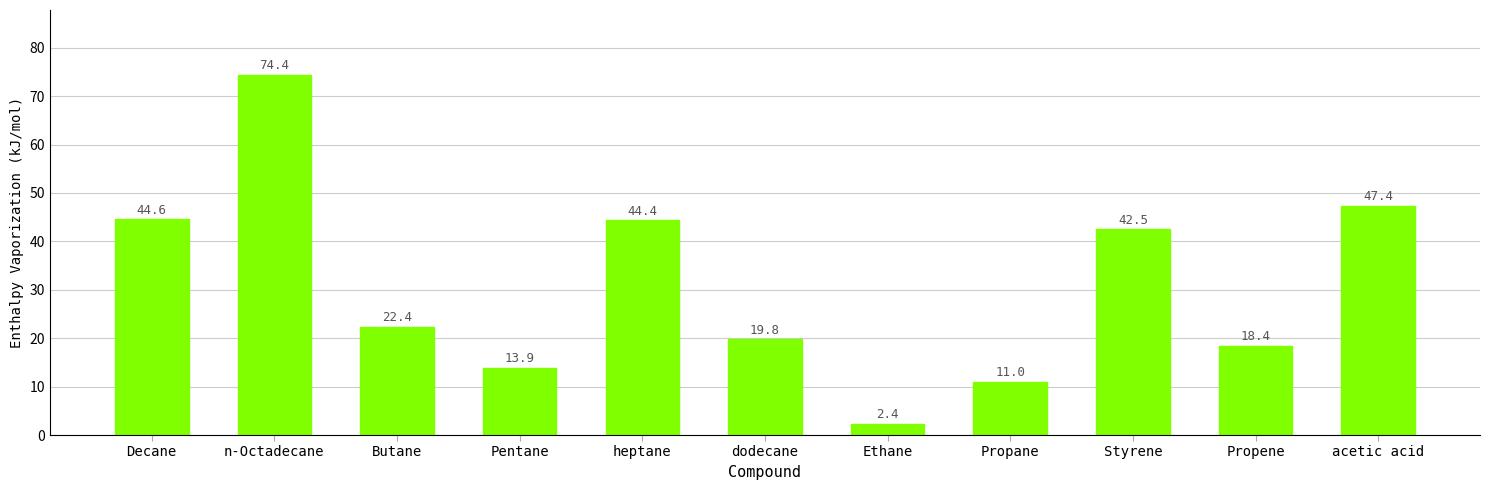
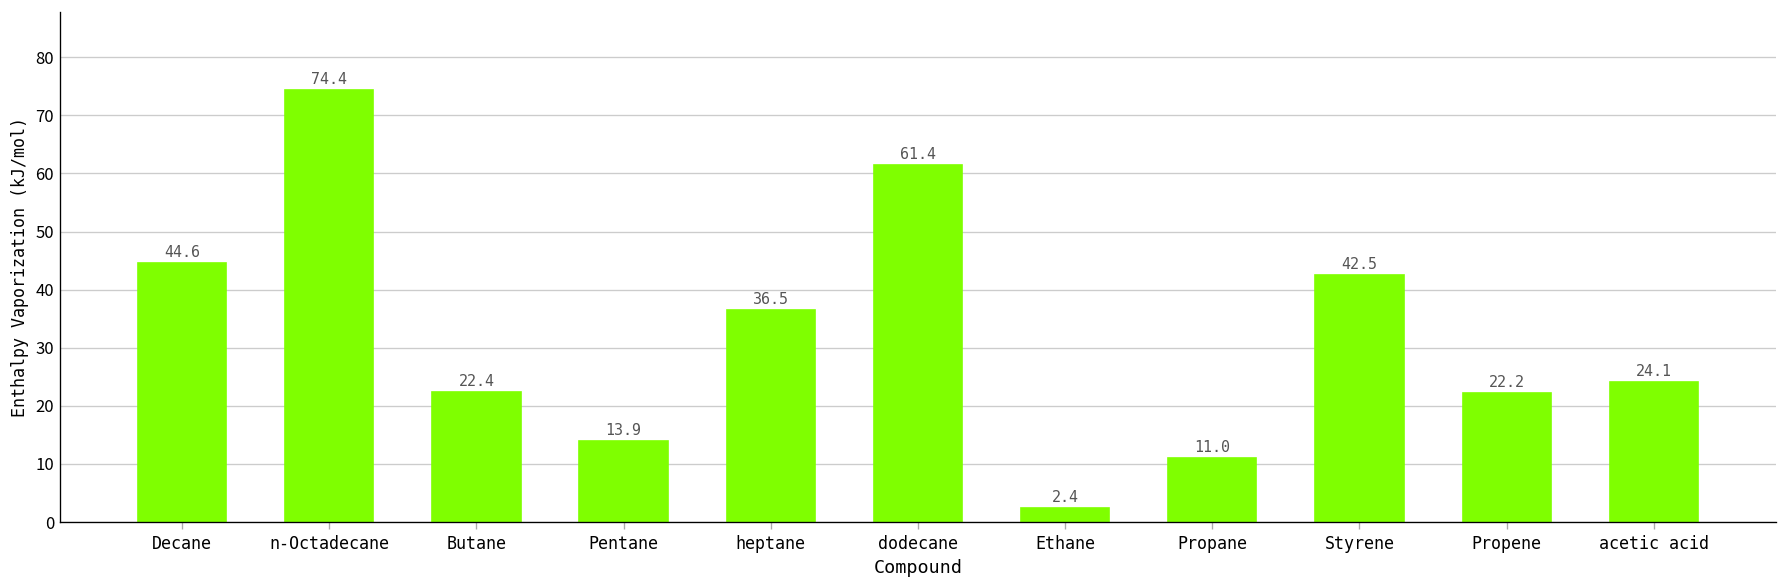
  {
    "Decane": 44.6,
    "n-Octadecane": 74.4,
    "Butane": 22.4,
    "Pentane": 13.9,
-   "heptane": 44.4,
-   "dodecane": 19.8,
+   "heptane": 36.5,
+   "dodecane": 61.4,
    "Ethane": 2.4,
    "Propane": 11.0,
    "Styrene": 42.5,
-   "Propene": 18.4,
-   "acetic acid": 47.4
+   "Propene": 22.2,
+   "acetic acid": 24.1
  }
